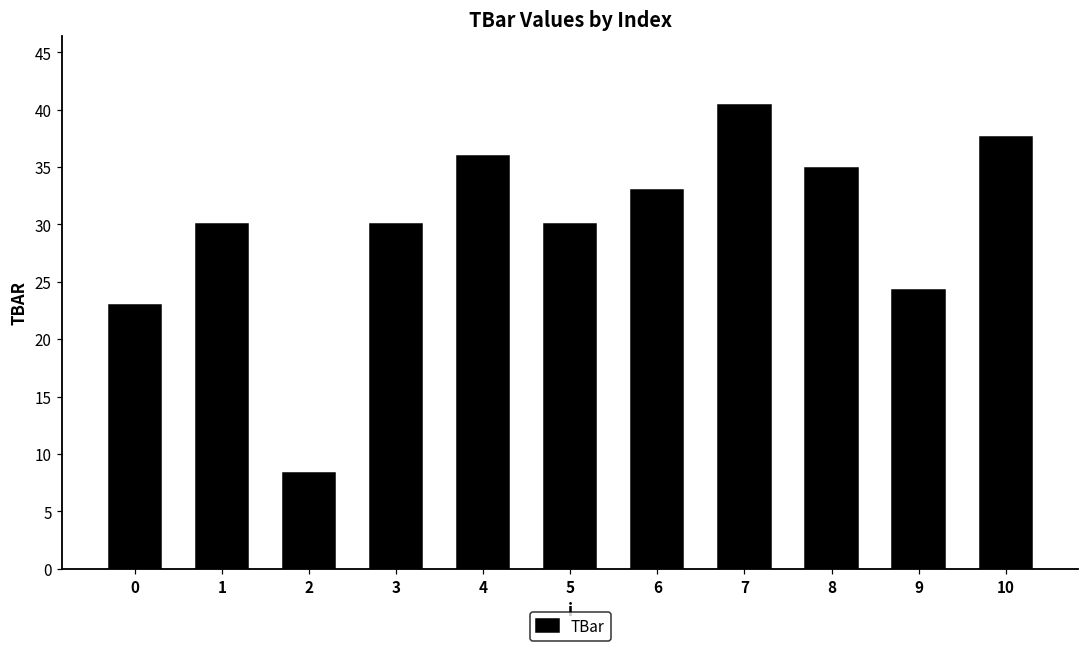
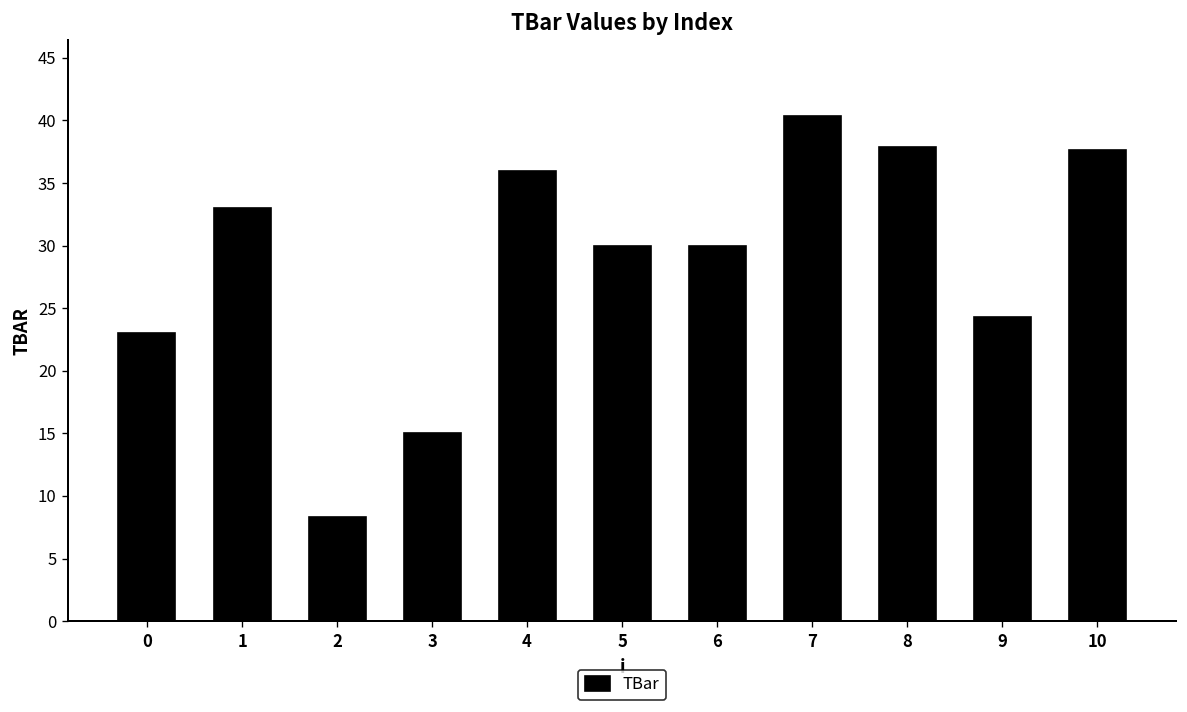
  {
    "0": 23.0,
-   "1": 30,
+   "1": 33,
    "2": 8.3,
-   "3": 30,
+   "3": 15,
    "4": 35.9,
    "5": 30.0,
-   "6": 33,
+   "6": 30,
    "7": 40.4,
-   "8": 34.9,
+   "8": 37.8,
    "9": 24.3,
    "10": 37.6
  }
